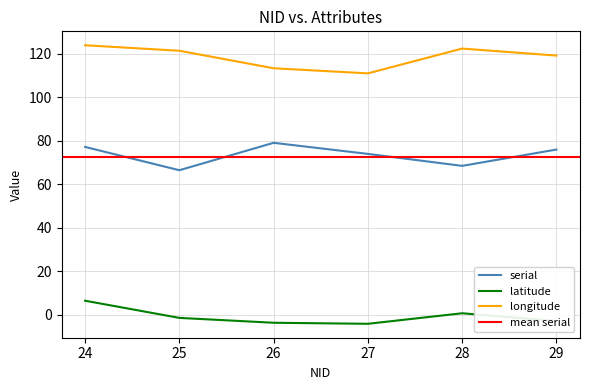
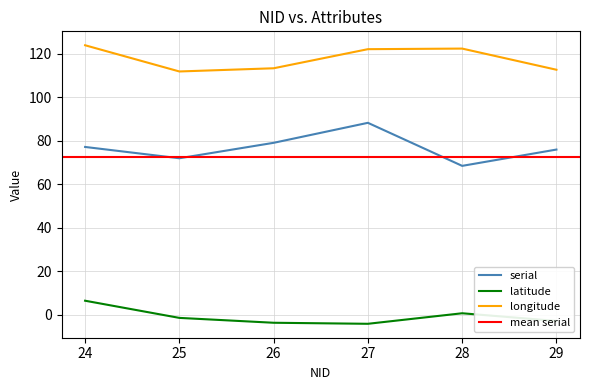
  {
    "serial": {
      "24": 77,
-     "25": 67,
+     "25": 72,
      "26": 79,
-     "27": 74,
+     "27": 88,
      "28": 69,
      "29": 76
    },
    "latitude": {
      "24": 6,
      "25": -1,
      "26": -4,
      "27": -4,
      "28": 1
    },
    "longitude": {
      "24": 124,
-     "25": 121,
+     "25": 112,
      "26": 113,
-     "27": 111,
+     "27": 122,
      "28": 122,
-     "29": 119
+     "29": 113
    }
  }
